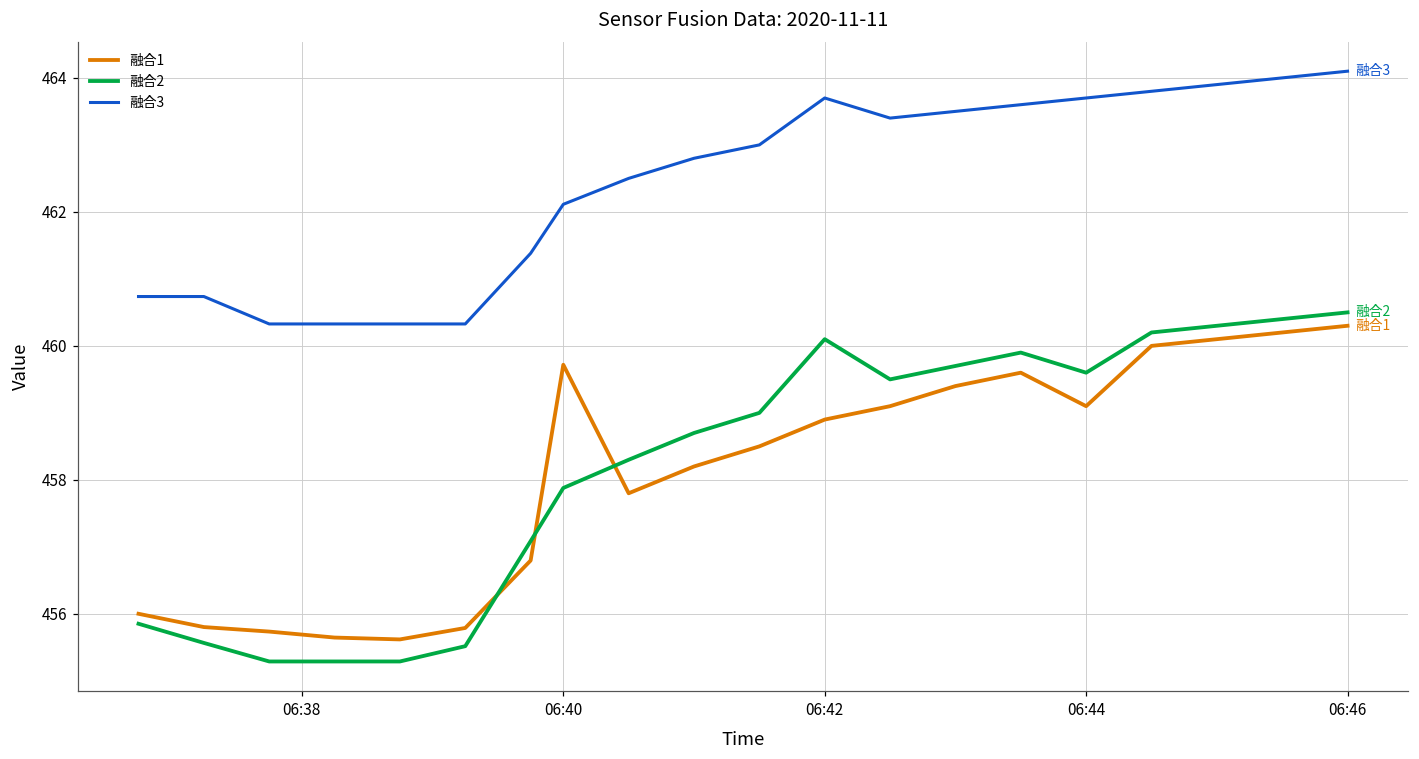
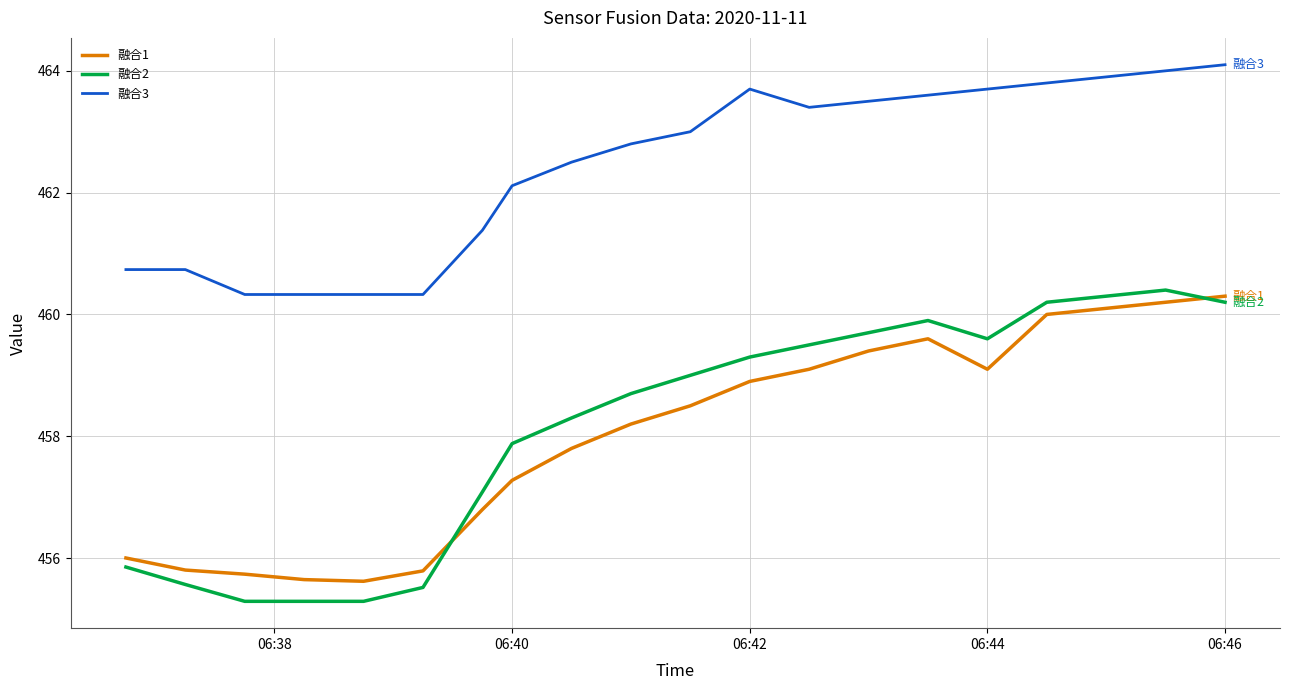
  {
    "融合1": {
-     "06:40": 459.7,
+     "06:40": 457.3,
      "06:42": 458.9,
      "06:44": 459.1,
      "06:46": 460.3
    },
    "融合2": {
      "06:40": 457.9,
-     "06:42": 460.1,
+     "06:42": 459.3,
      "06:44": 459.6,
-     "06:46": 460.5
+     "06:46": 460.2
    },
    "融合3": {
      "06:40": 462.1,
      "06:42": 463.7,
      "06:44": 463.7,
      "06:46": 464.1
    }
  }
